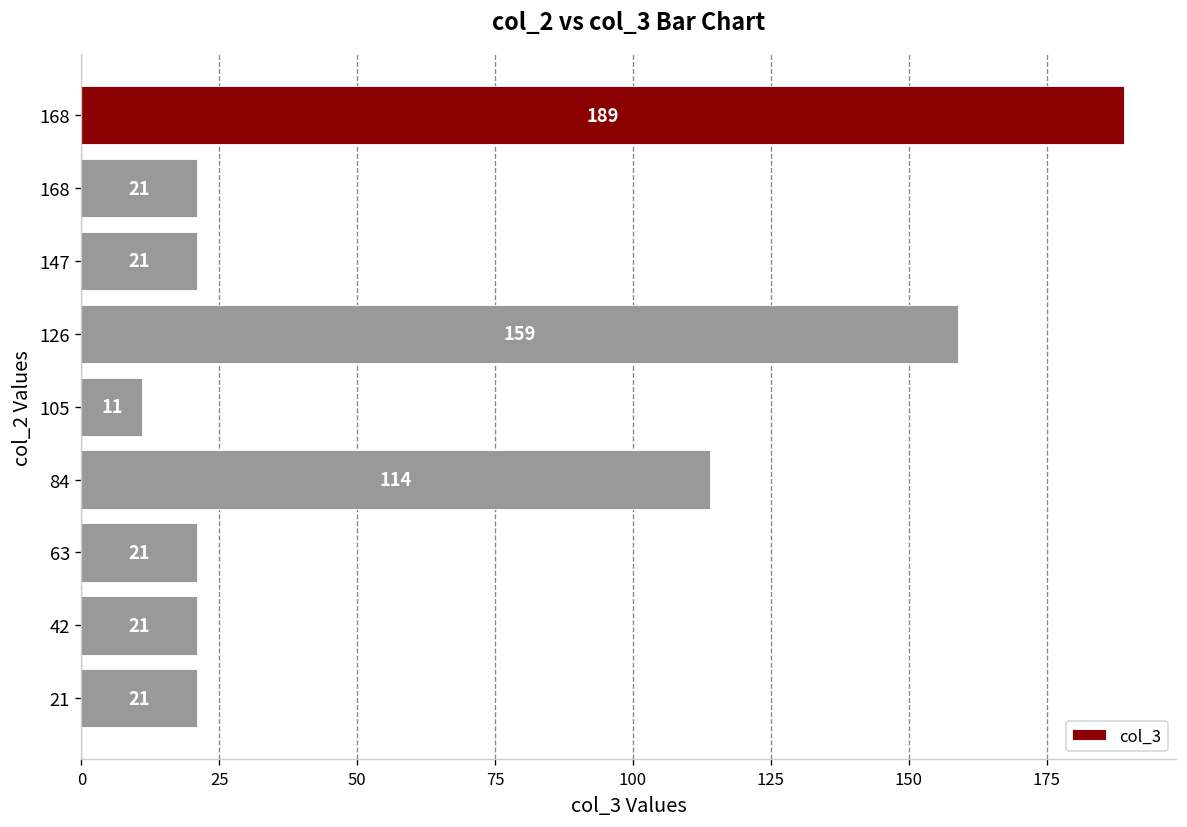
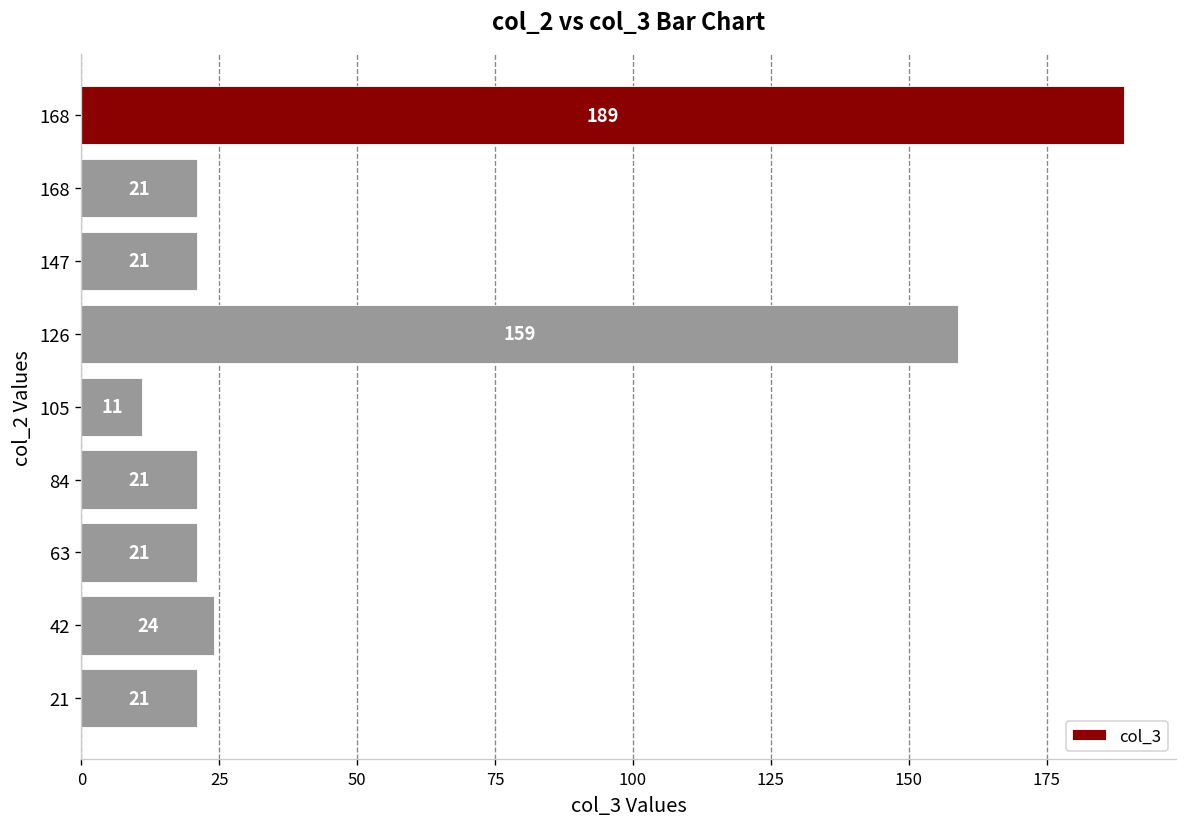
  {
    "147": 21,
    "126": 159,
    "105": 11,
-   "84": 114,
+   "84": 21,
    "63": 21,
-   "42": 21,
+   "42": 24,
    "21": 21
  }
